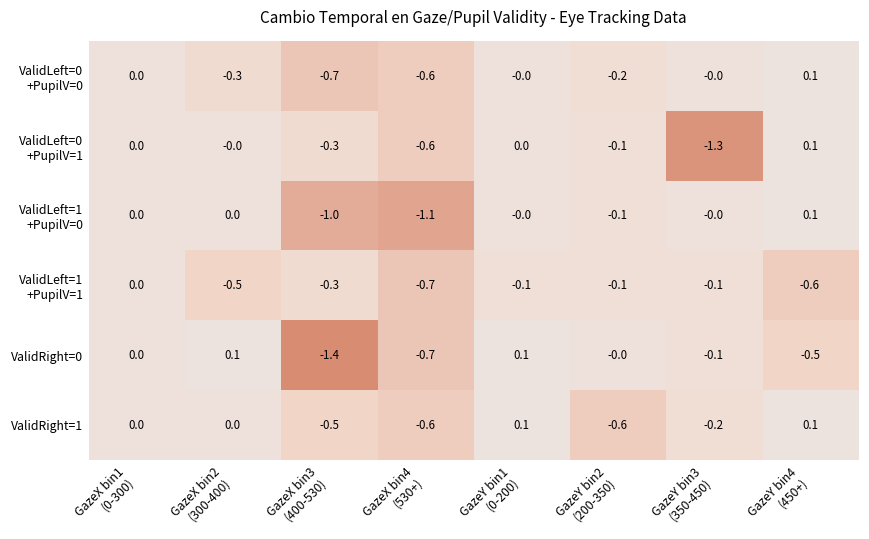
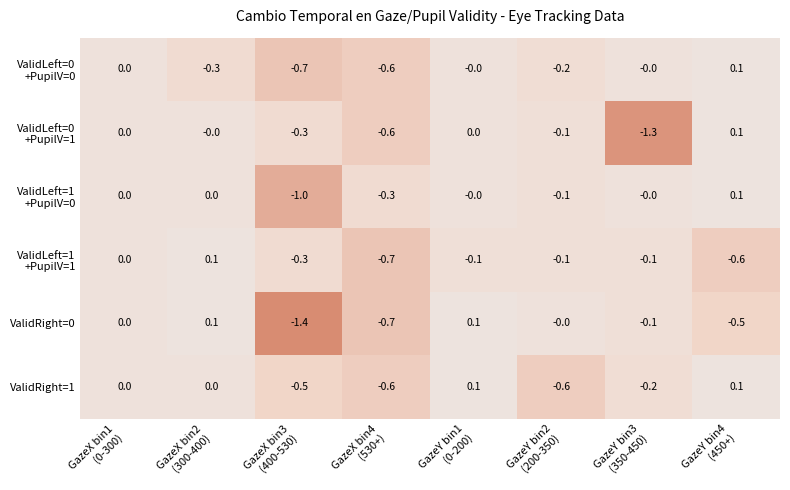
  {
    "ValidLeft=0 +PupilV=0": {
      "GazeX bin1 (0-300)": 0.0,
      "GazeX bin2 (300-400)": -0.3,
      "GazeX bin3 (400-530)": -0.7,
      "GazeX bin4 (530+)": -0.6,
      "GazeY bin1 (0-200)": -0.0,
      "GazeY bin2 (200-350)": -0.2,
      "GazeY bin3 (350-450)": -0.0,
      "GazeY bin4 (450+)": 0.1
    },
    "ValidLeft=0 +PupilV=1": {
      "GazeX bin1 (0-300)": 0.0,
      "GazeX bin2 (300-400)": -0.0,
      "GazeX bin3 (400-530)": -0.3,
      "GazeX bin4 (530+)": -0.6,
      "GazeY bin1 (0-200)": 0.0,
      "GazeY bin2 (200-350)": -0.1,
      "GazeY bin3 (350-450)": -1.3,
      "GazeY bin4 (450+)": 0.1
    },
    "ValidLeft=1 +PupilV=0": {
      "GazeX bin1 (0-300)": 0.0,
      "GazeX bin2 (300-400)": 0.0,
      "GazeX bin3 (400-530)": -1.0,
-     "GazeX bin4 (530+)": -1.1,
+     "GazeX bin4 (530+)": -0.3,
      "GazeY bin1 (0-200)": -0.0,
      "GazeY bin2 (200-350)": -0.1,
      "GazeY bin3 (350-450)": -0.0,
      "GazeY bin4 (450+)": 0.1
    },
    "ValidLeft=1 +PupilV=1": {
      "GazeX bin1 (0-300)": 0.0,
-     "GazeX bin2 (300-400)": -0.5,
+     "GazeX bin2 (300-400)": 0.1,
      "GazeX bin3 (400-530)": -0.3,
      "GazeX bin4 (530+)": -0.7,
      "GazeY bin1 (0-200)": -0.1,
      "GazeY bin2 (200-350)": -0.1,
      "GazeY bin3 (350-450)": -0.1,
      "GazeY bin4 (450+)": -0.6
    },
    "ValidRight=0": {
      "GazeX bin1 (0-300)": 0.0,
      "GazeX bin2 (300-400)": 0.1,
      "GazeX bin3 (400-530)": -1.4,
      "GazeX bin4 (530+)": -0.7,
      "GazeY bin1 (0-200)": 0.1,
      "GazeY bin2 (200-350)": -0.0,
      "GazeY bin3 (350-450)": -0.1,
      "GazeY bin4 (450+)": -0.5
    },
    "ValidRight=1": {
      "GazeX bin1 (0-300)": 0.0,
      "GazeX bin2 (300-400)": 0.0,
      "GazeX bin3 (400-530)": -0.5,
      "GazeX bin4 (530+)": -0.6,
      "GazeY bin1 (0-200)": 0.1,
      "GazeY bin2 (200-350)": -0.6,
      "GazeY bin3 (350-450)": -0.2,
      "GazeY bin4 (450+)": 0.1
    }
  }
